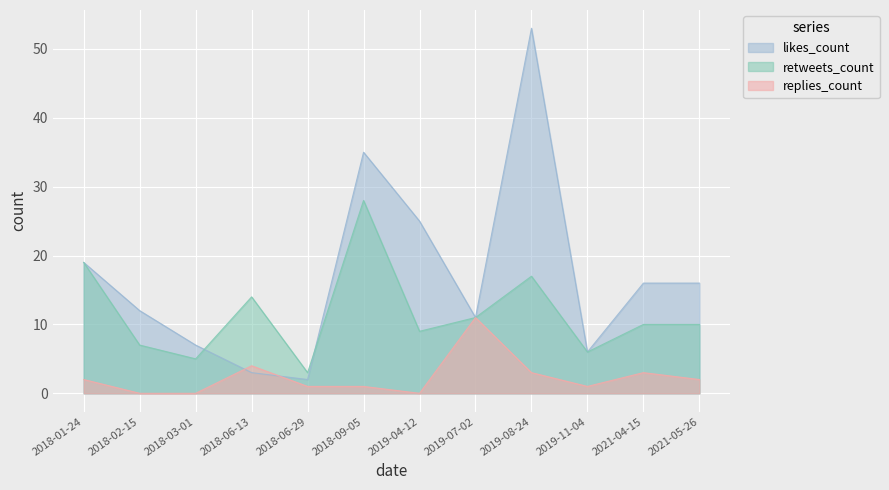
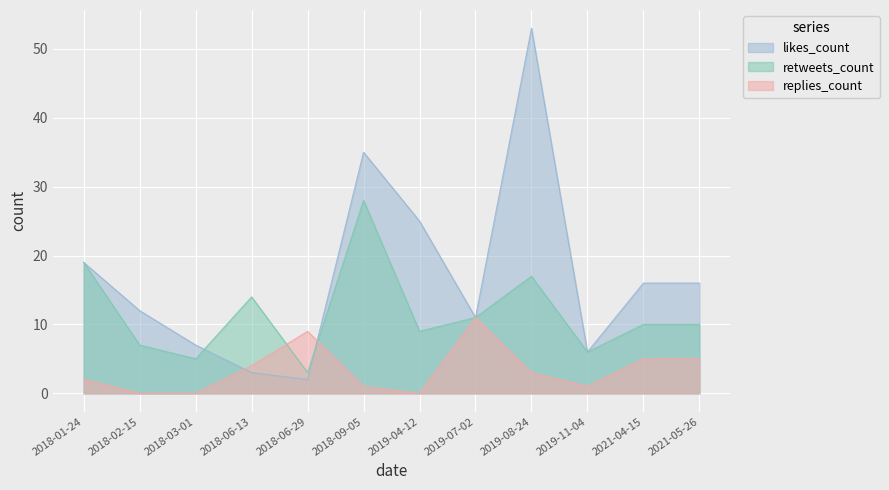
  {
    "replies_count": {
      "2018-01-24": 2,
      "2018-02-15": 0,
      "2018-03-01": 0,
      "2018-06-13": 4,
-     "2018-06-29": 1,
+     "2018-06-29": 9,
      "2018-09-05": 1,
      "2019-04-12": 0,
      "2019-08-24": 3,
      "2019-11-04": 1,
-     "2021-04-15": 3,
-     "2021-05-26": 2
+     "2021-04-15": 5,
+     "2021-05-26": 5
    }
  }
